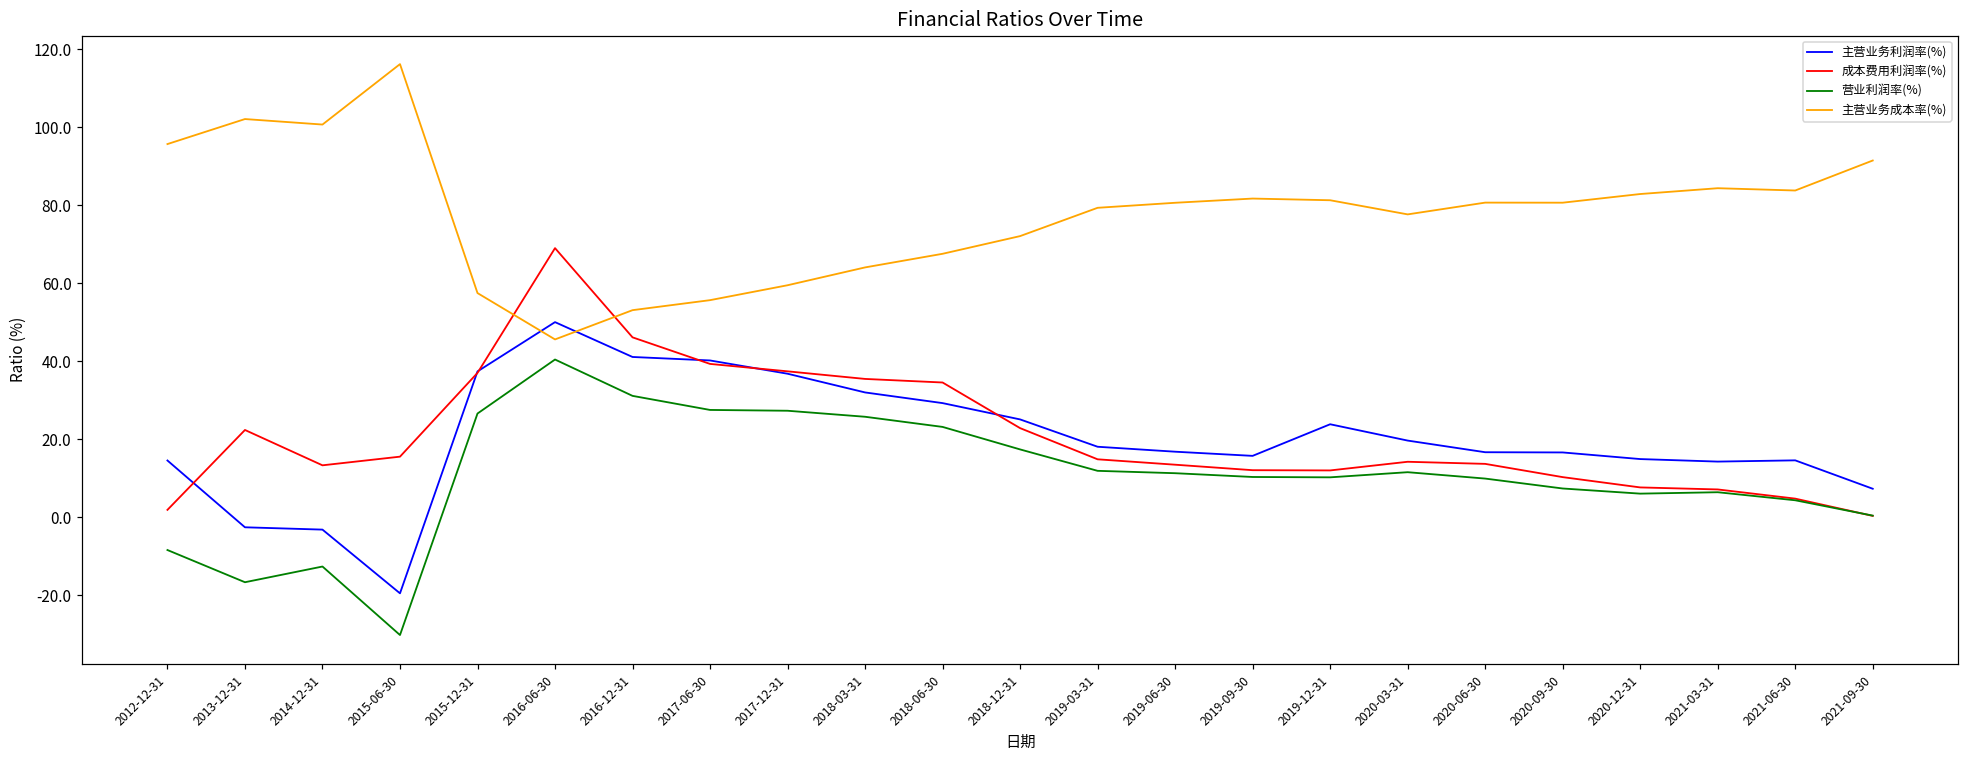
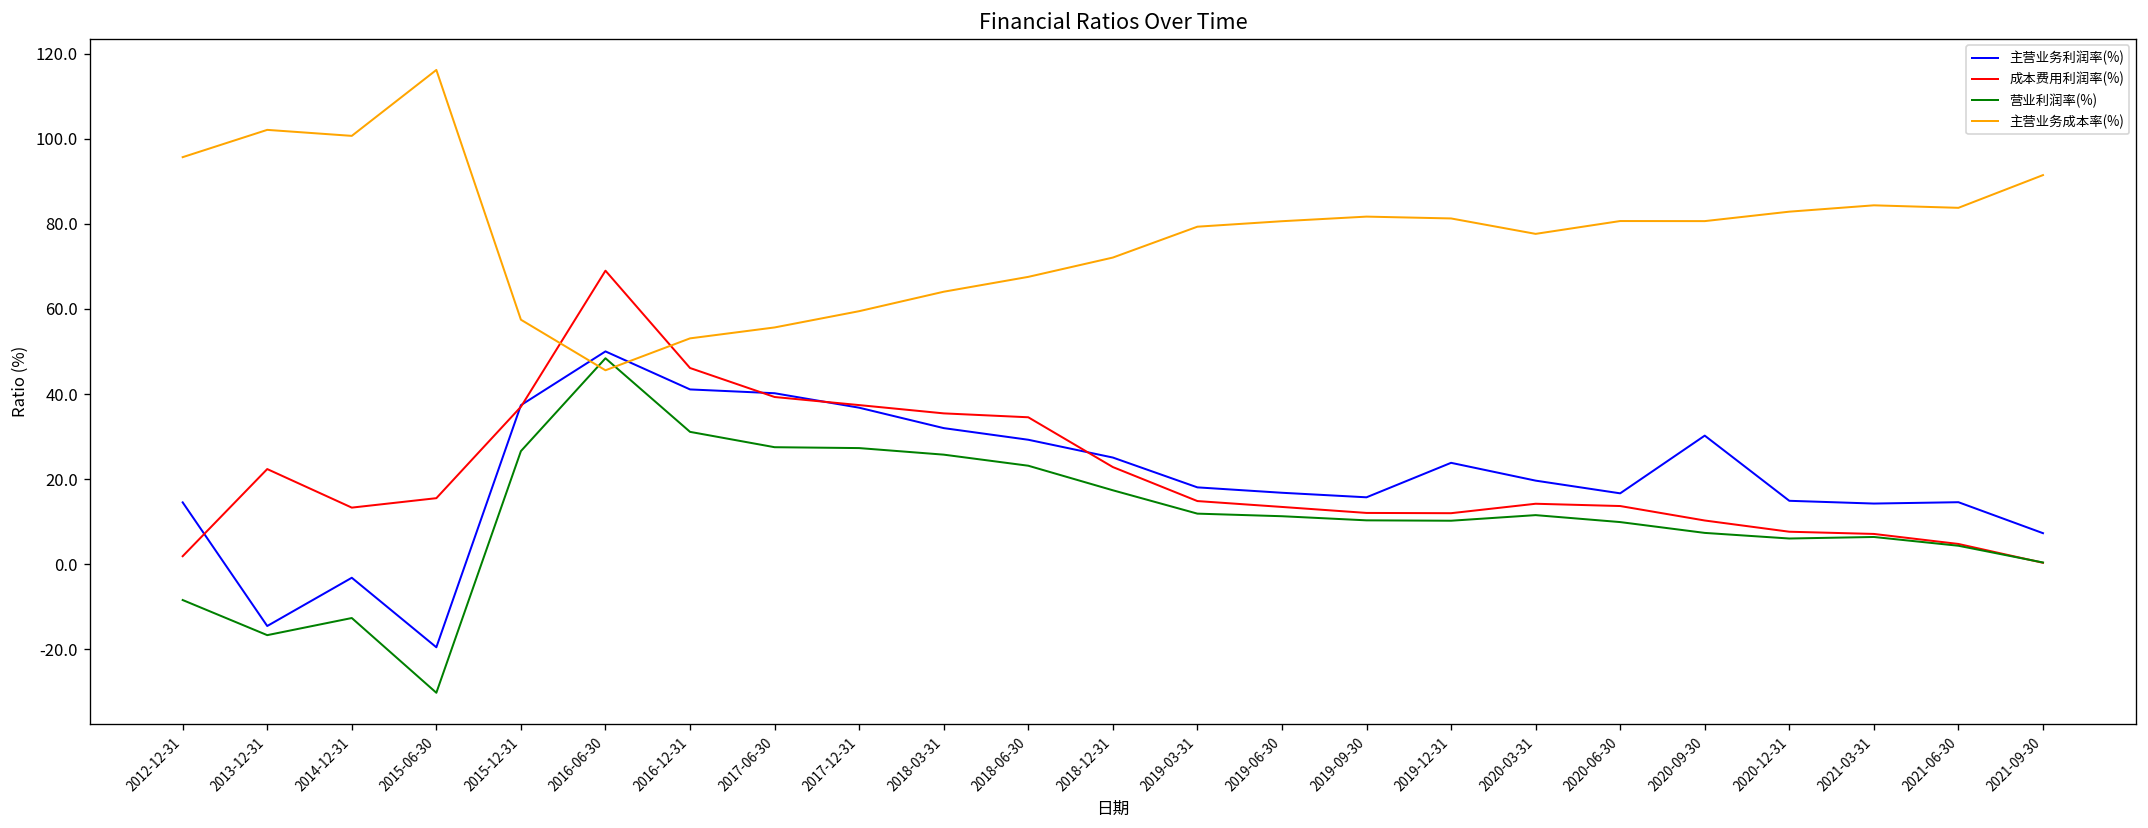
  {
    "主营业务利润率(%)": {
      "2012-12-31": 15,
-     "2013-12-31": -3,
+     "2013-12-31": -14,
      "2014-12-31": -3,
      "2015-06-30": -19,
      "2016-06-30": 50,
      "2016-12-31": 41,
      "2017-06-30": 40,
      "2018-03-31": 32,
      "2018-06-30": 29,
      "2018-12-31": 25,
      "2019-03-31": 18,
      "2019-06-30": 17,
      "2019-09-30": 16,
      "2019-12-31": 24,
      "2020-03-31": 20,
      "2020-06-30": 17,
-     "2020-09-30": 17,
+     "2020-09-30": 30,
      "2020-12-31": 15,
      "2021-03-31": 14,
      "2021-06-30": 15,
      "2021-09-30": 7
    },
    "成本费用利润率(%)": {
      "2012-12-31": 2,
      "2013-12-31": 22,
      "2014-12-31": 13,
      "2015-06-30": 16,
      "2016-06-30": 69,
      "2016-12-31": 46,
      "2017-06-30": 39,
      "2018-03-31": 35,
      "2018-06-30": 35,
      "2018-12-31": 23,
      "2019-03-31": 15,
      "2019-06-30": 13,
      "2019-09-30": 12,
      "2019-12-31": 12,
      "2020-03-31": 14,
      "2020-06-30": 14,
      "2020-09-30": 10,
      "2020-12-31": 8,
      "2021-03-31": 7
    },
    "营业利润率(%)": {
      "2012-12-31": -8,
      "2013-12-31": -17,
      "2014-12-31": -13,
      "2015-06-30": -30,
      "2015-12-31": 27,
-     "2016-06-30": 40,
+     "2016-06-30": 48,
      "2016-12-31": 31,
      "2017-06-30": 28,
      "2017-12-31": 27,
      "2018-03-31": 26,
      "2018-06-30": 23,
      "2018-12-31": 17,
      "2019-03-31": 12,
      "2019-06-30": 11,
      "2019-09-30": 10,
      "2019-12-31": 10,
      "2020-03-31": 12,
      "2020-06-30": 10,
      "2020-09-30": 7,
      "2020-12-31": 6,
      "2021-03-31": 6
    },
    "主营业务成本率(%)": {
      "2012-12-31": 96,
      "2013-12-31": 102,
      "2014-12-31": 101,
      "2015-06-30": 116,
      "2015-12-31": 57,
      "2016-06-30": 46,
      "2016-12-31": 53,
      "2017-06-30": 56,
      "2017-12-31": 59,
      "2018-03-31": 64,
      "2018-06-30": 68,
      "2018-12-31": 72,
      "2019-03-31": 79,
      "2019-06-30": 81,
      "2019-09-30": 82,
      "2019-12-31": 81,
      "2020-03-31": 78,
      "2020-06-30": 81,
      "2020-09-30": 81,
      "2020-12-31": 83,
      "2021-03-31": 84,
      "2021-06-30": 84,
      "2021-09-30": 91
    }
  }
